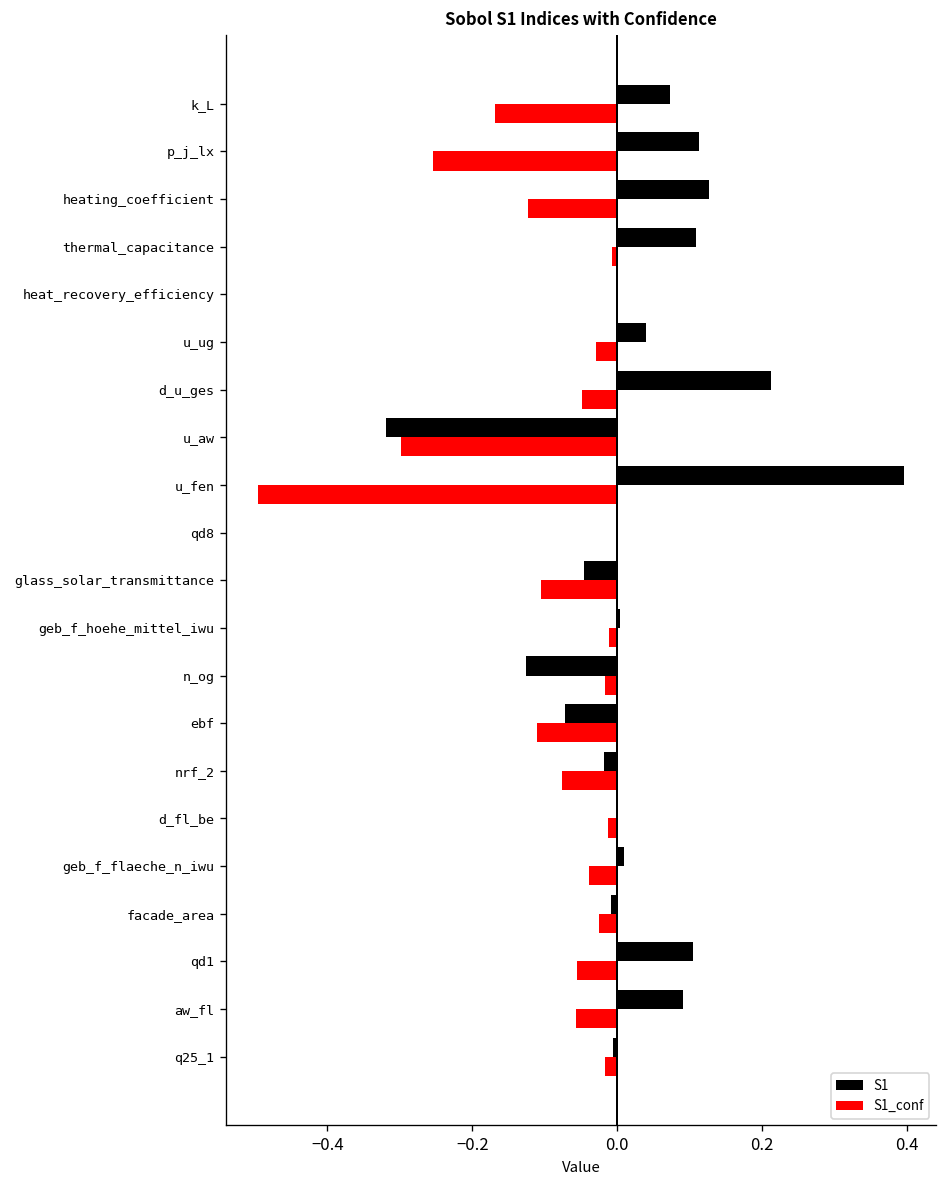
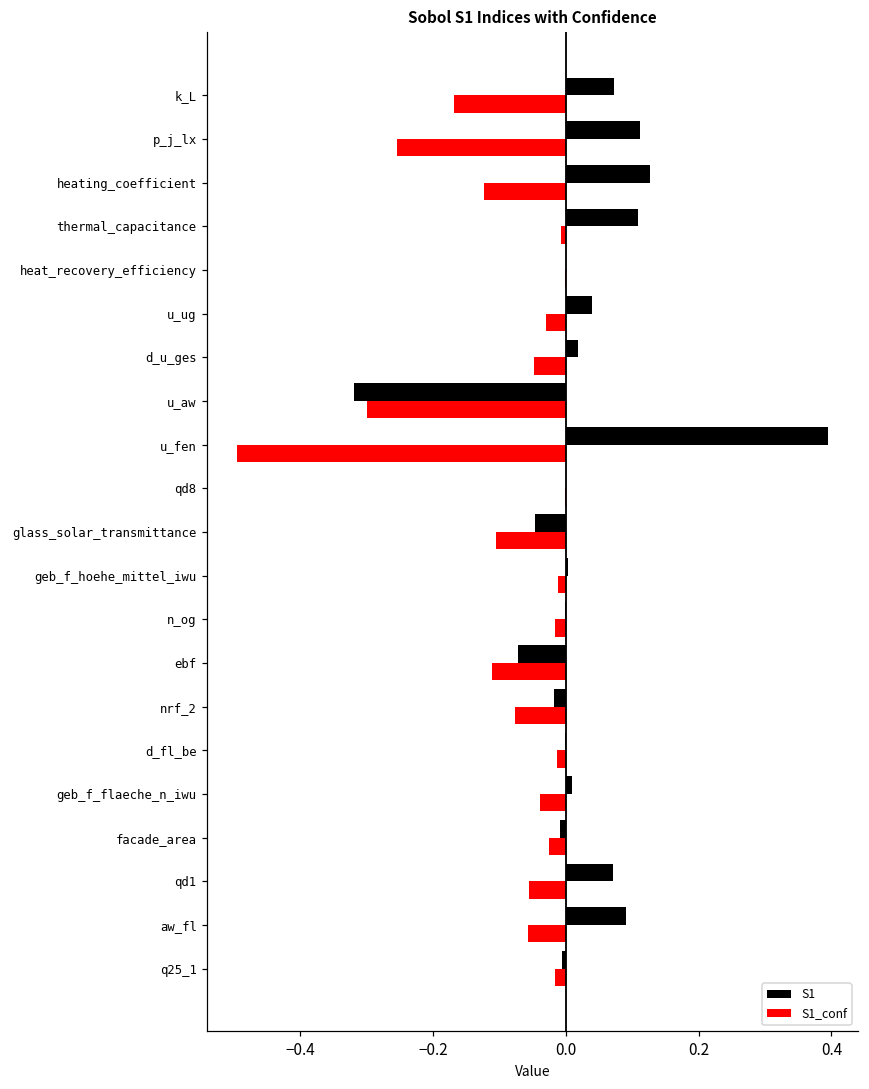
  {
    "S1": {
      "k_L": 0.07,
      "p_j_lx": 0.11,
      "heating_coefficient": 0.13,
      "thermal_capacitance": 0.11,
      "u_ug": 0.04,
-     "d_u_ges": 0.21,
+     "d_u_ges": 0.02,
      "u_aw": -0.32,
      "u_fen": 0.40,
      "glass_solar_transmittance": -0.05,
-     "n_og": -0.13,
+     "n_og": 0.00,
      "ebf": -0.07,
      "nrf_2": -0.02,
      "geb_f_flaeche_n_iwu": 0.01,
      "facade_area": -0.01,
-     "qd1": 0.11,
+     "qd1": 0.07,
      "aw_fl": 0.09,
      "q25_1": -0.01
    },
    "S1_conf": {
      "k_L": -0.17,
      "p_j_lx": -0.25,
      "heating_coefficient": -0.12,
      "thermal_capacitance": -0.01,
      "u_ug": -0.03,
      "d_u_ges": -0.05,
      "u_aw": -0.30,
      "u_fen": -0.50,
      "glass_solar_transmittance": -0.10,
      "geb_f_hoehe_mittel_iwu": -0.01,
      "n_og": -0.02,
      "ebf": -0.11,
      "nrf_2": -0.08,
      "d_fl_be": -0.01,
      "geb_f_flaeche_n_iwu": -0.04,
      "facade_area": -0.02,
      "qd1": -0.06,
      "aw_fl": -0.06,
      "q25_1": -0.02
    }
  }
